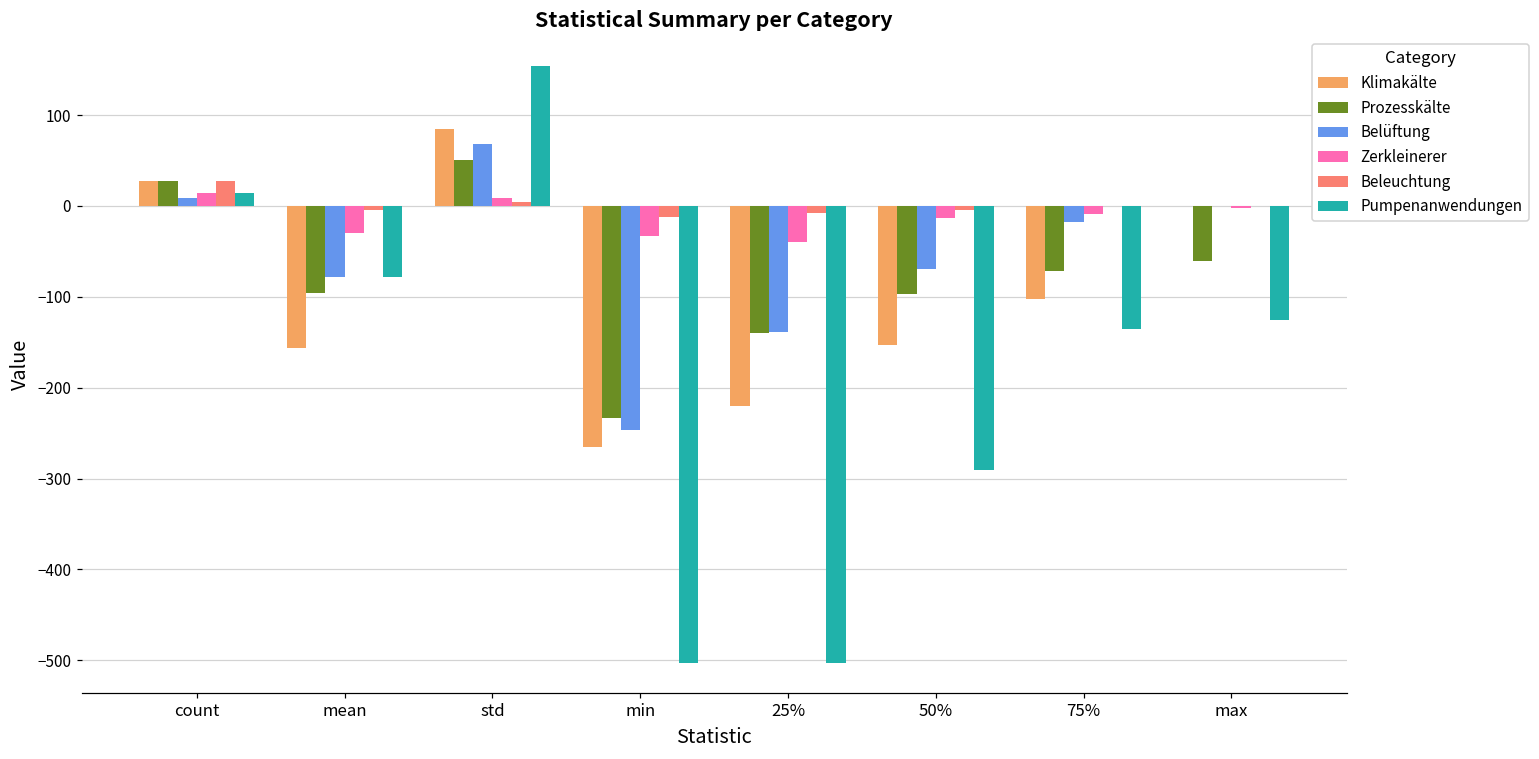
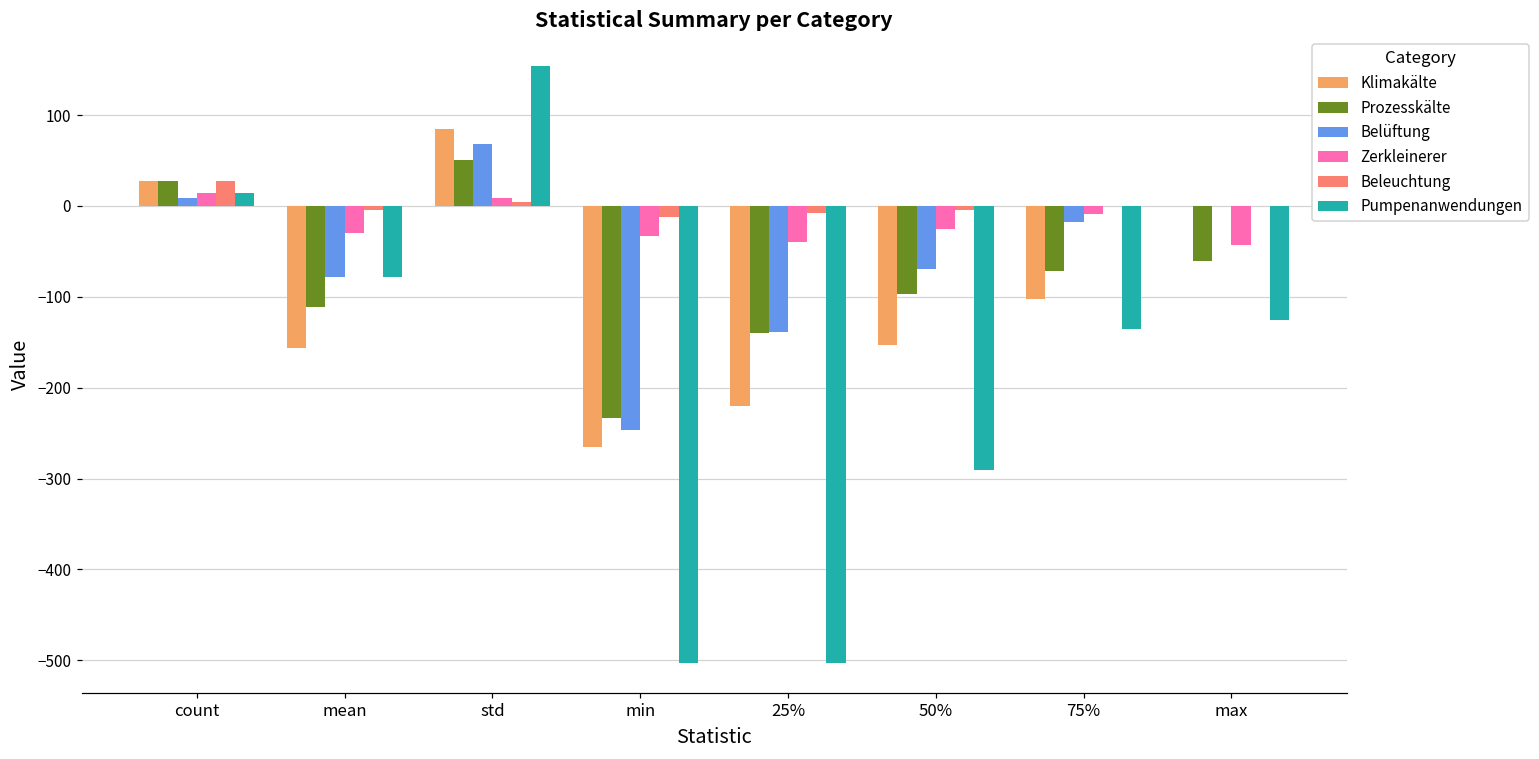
  {
    "Prozesskälte": {
      "count": 30,
-     "mean": -100,
+     "mean": -110,
      "std": 50,
      "min": -230,
      "25%": -140,
      "50%": -100,
      "75%": -70,
      "max": -60
    },
    "Belüftung": {
      "count": 10,
      "mean": -80,
      "std": 70,
      "min": -250,
      "25%": -140,
      "50%": -70,
      "75%": -20,
      "max": 0
    },
    "Zerkleinerer": {
      "count": 10,
      "mean": -30,
      "std": 10,
      "min": -30,
      "25%": -40,
-     "50%": -10,
+     "50%": -20,
      "75%": -10,
-     "max": 0
+     "max": -40
    },
    "Pumpenanwendungen": {
      "count": 10,
      "mean": -80,
      "std": 150,
      "min": -500,
      "25%": -500,
      "50%": -290,
      "75%": -140,
      "max": -130
    }
  }
